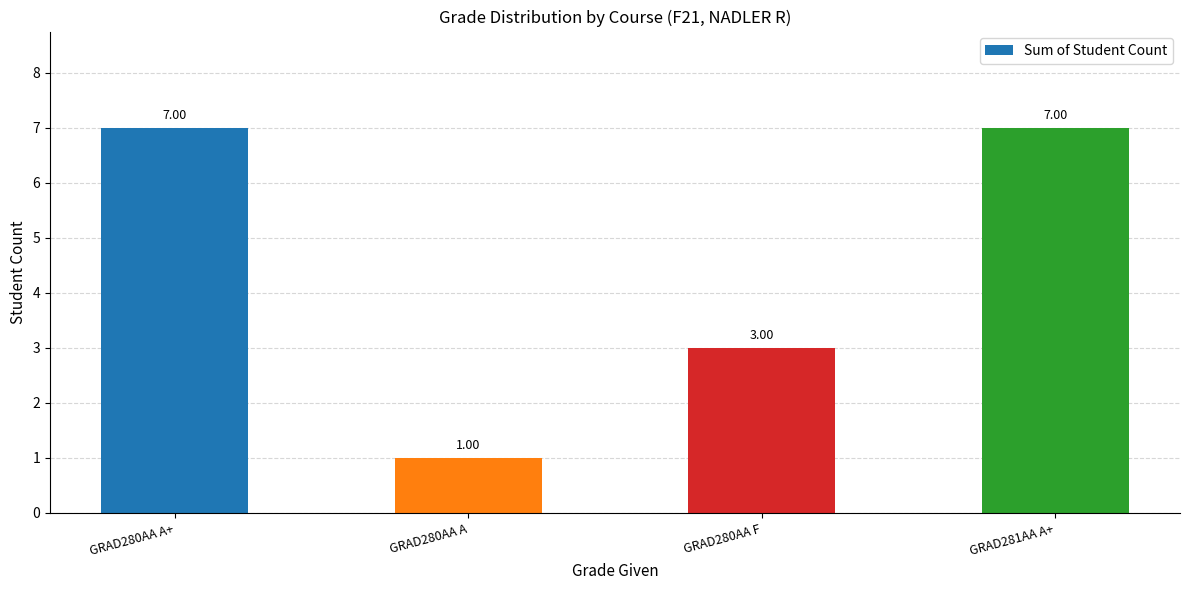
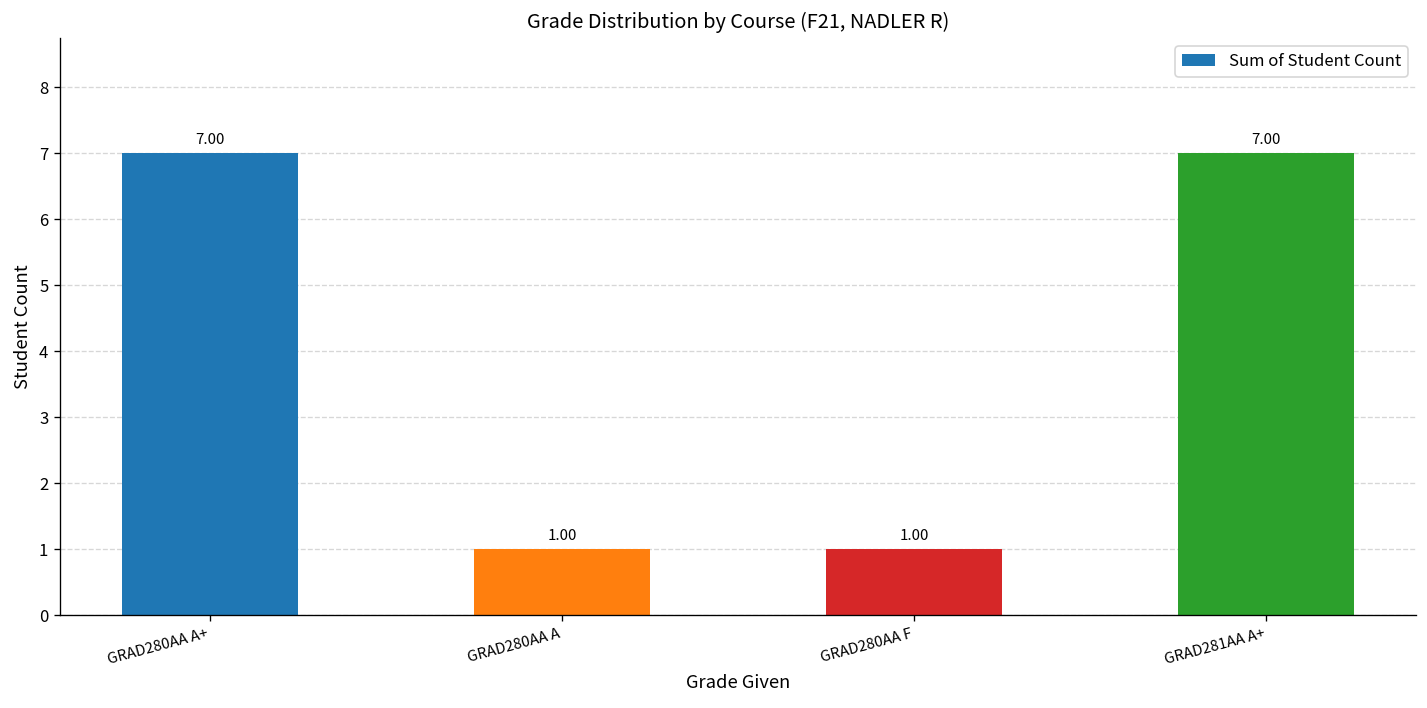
  {
    "GRAD280AA A+": 7.00,
    "GRAD280AA A": 1.00,
-   "GRAD280AA F": 3.00,
+   "GRAD280AA F": 1.00,
    "GRAD281AA A+": 7.00
  }
